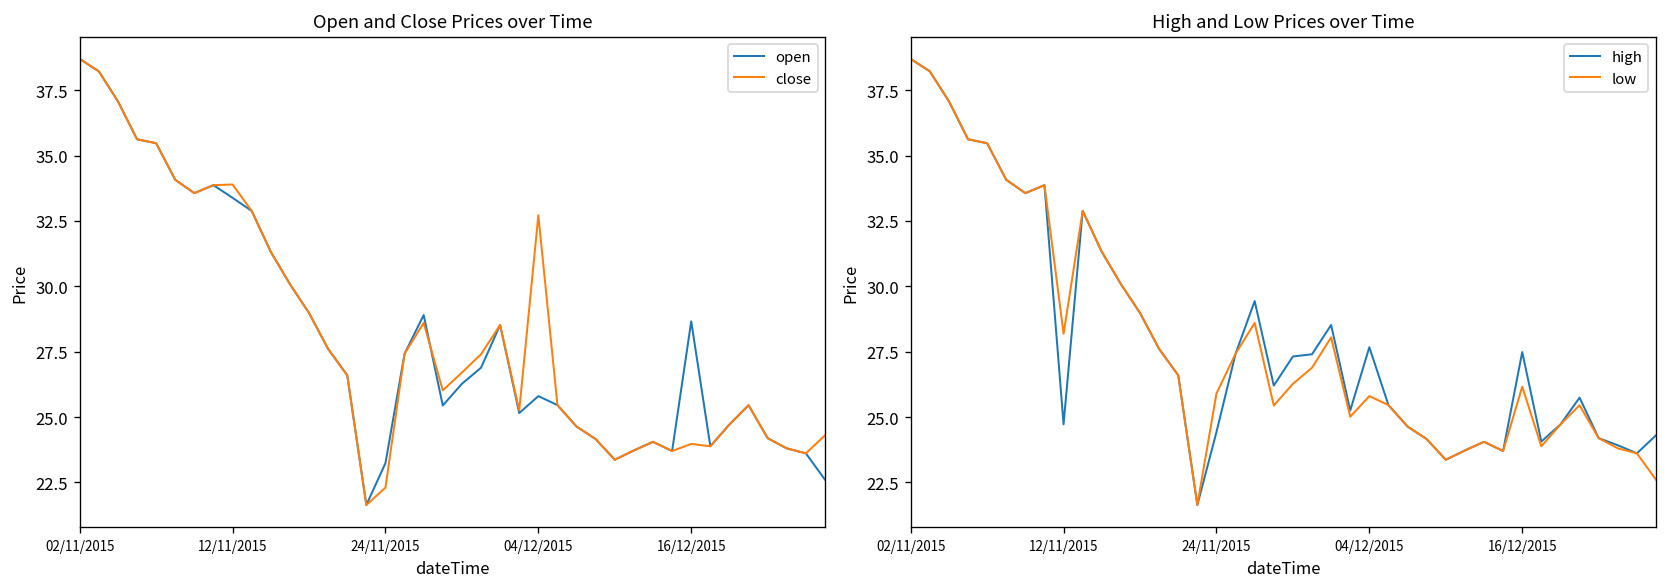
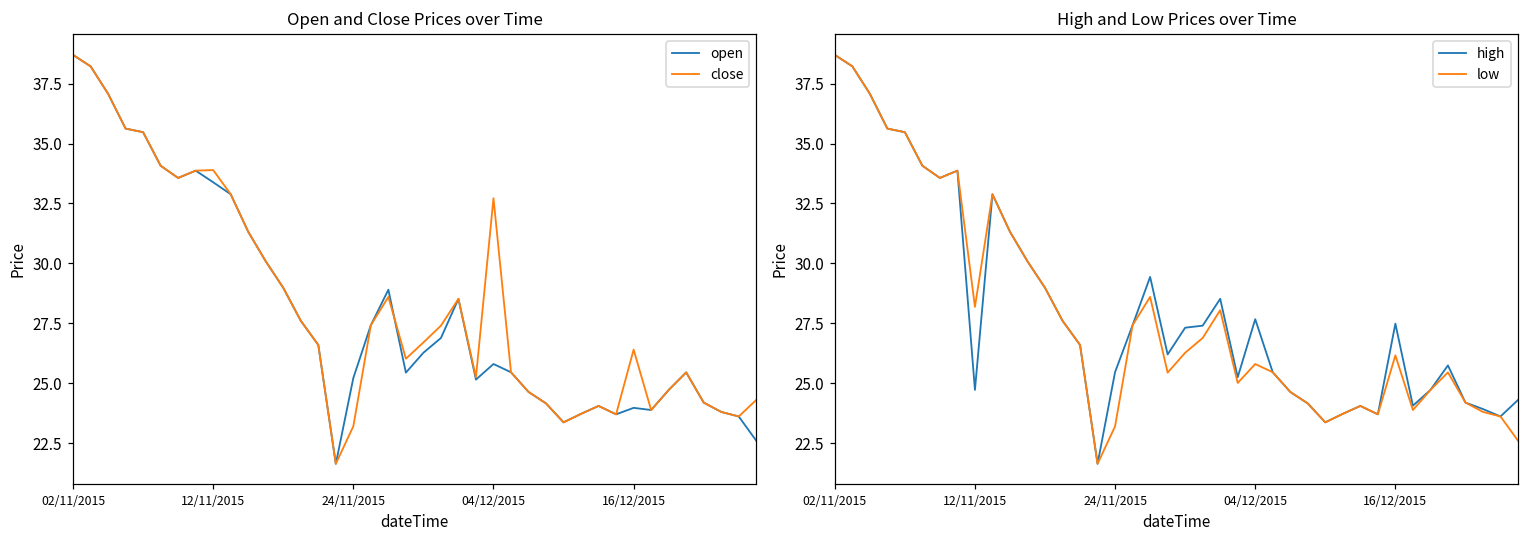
  {
    "Open and Close Prices over Time": {
      "open": {
        "12/11/2015": 33.4,
-       "24/11/2015": 23.2,
+       "24/11/2015": 25.2,
        "04/12/2015": 25.8,
-       "16/12/2015": 28.7
+       "16/12/2015": 24.0
      },
      "close": {
        "12/11/2015": 33.9,
-       "24/11/2015": 22.3,
+       "24/11/2015": 23.2,
        "04/12/2015": 32.7,
-       "16/12/2015": 24.0
+       "16/12/2015": 26.4
      }
    },
    "High and Low Prices over Time": {
      "high": {
        "12/11/2015": 24.7,
-       "24/11/2015": 24.4,
+       "24/11/2015": 25.5,
        "04/12/2015": 27.7,
        "16/12/2015": 27.5
      },
      "low": {
        "12/11/2015": 28.2,
-       "24/11/2015": 25.9,
+       "24/11/2015": 23.2,
        "04/12/2015": 25.8,
        "16/12/2015": 26.2
      }
    }
  }
